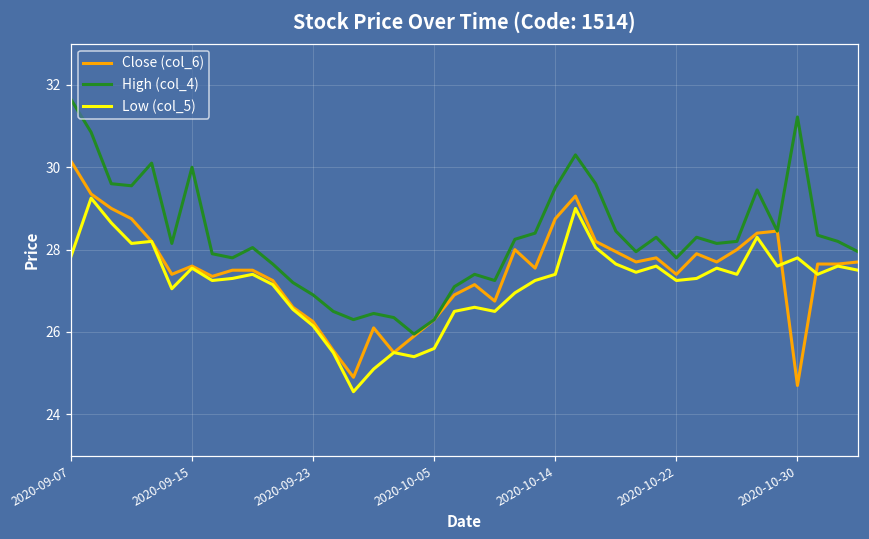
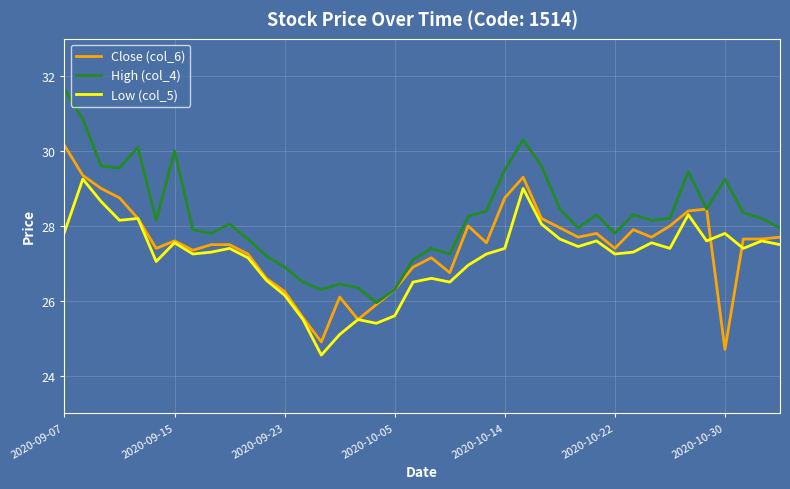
  {
    "Close (col_6)": {
      "2020-09-07": 30.2,
      "2020-09-23": 26.3,
      "2020-10-14": 28.8,
      "2020-10-22": 27.4,
      "2020-10-30": 24.7
    },
    "High (col_4)": {
      "2020-09-07": 31.7,
      "2020-09-15": 30.0,
      "2020-09-23": 26.9,
      "2020-10-14": 29.5,
      "2020-10-22": 27.8,
-     "2020-10-30": 31.2
+     "2020-10-30": 29.3
    },
    "Low (col_5)": {
      "2020-09-07": 27.8,
      "2020-09-23": 26.2,
      "2020-10-05": 25.6,
      "2020-10-14": 27.4,
      "2020-10-22": 27.3,
      "2020-10-30": 27.8
    }
  }
